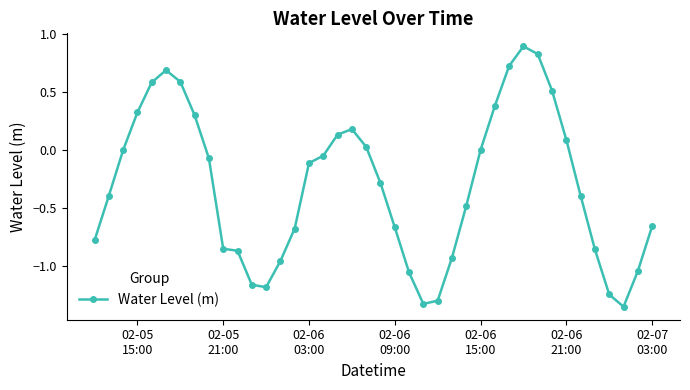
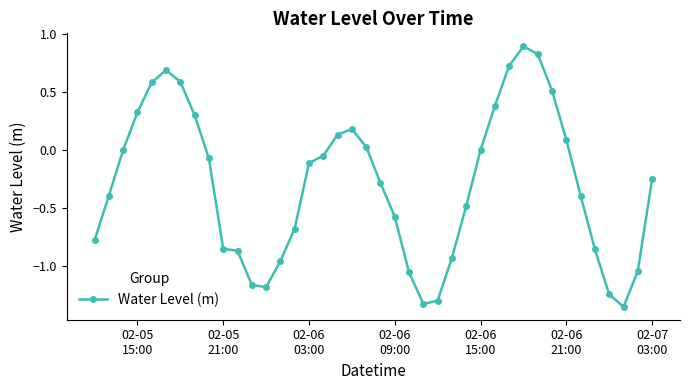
  {
    "02-05 15:00": 0.32,
    "02-05 21:00": -0.85,
    "02-06 03:00": -0.12,
-   "02-06 09:00": -0.67,
+   "02-06 09:00": -0.58,
    "02-06 15:00": 0.00,
    "02-06 21:00": 0.09,
-   "02-07 03:00": -0.66
+   "02-07 03:00": -0.25
  }
